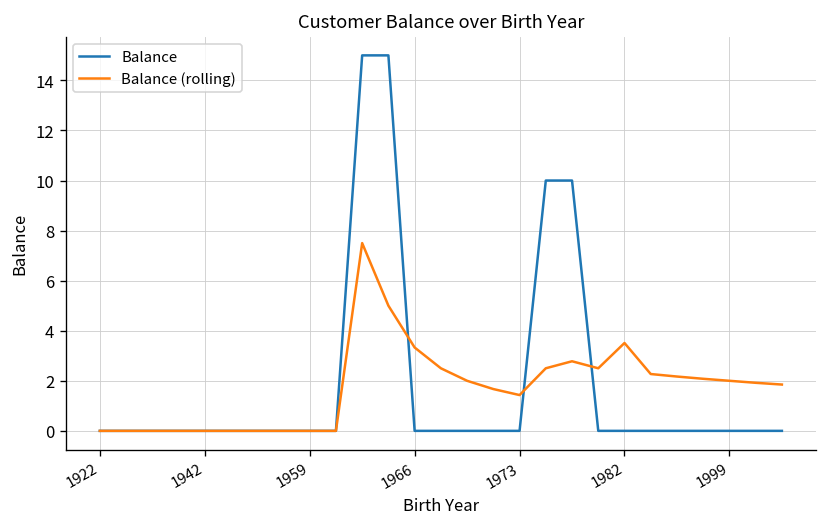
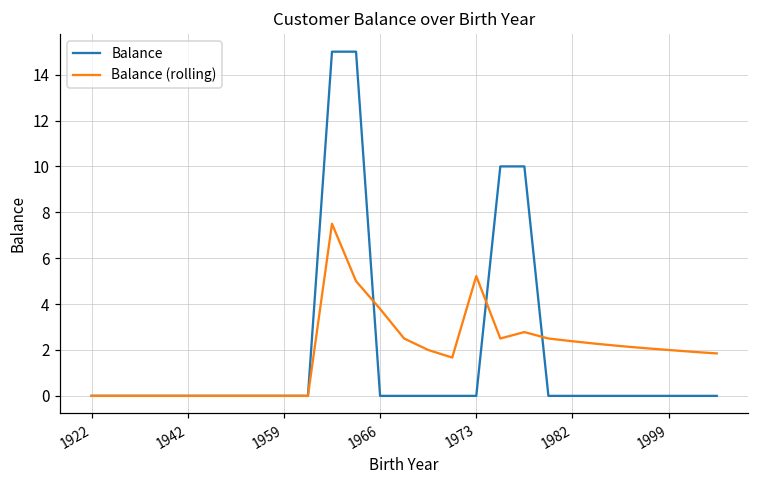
  {
    "Balance": {
      "1966": 0.0,
      "1973": 0.0,
      "1982": 0.0,
      "1999": 0.0
    },
    "Balance (rolling)": {
-     "1966": 3.3,
-     "1973": 1.4,
-     "1982": 3.5,
+     "1966": 3.8,
+     "1973": 5.2,
+     "1982": 2.4,
      "1999": 2.0
    }
  }
